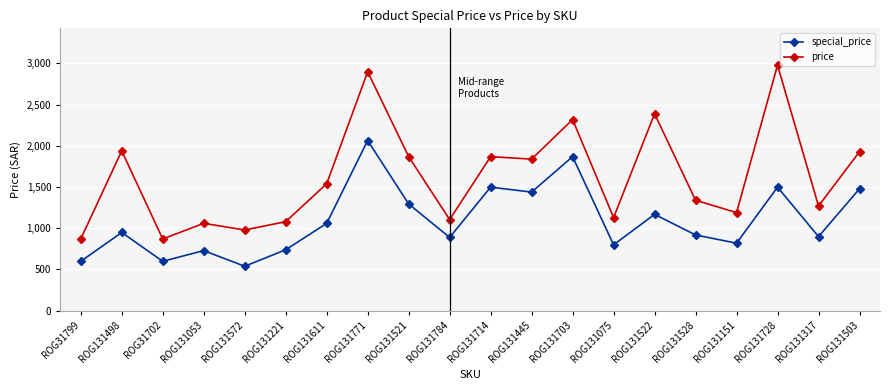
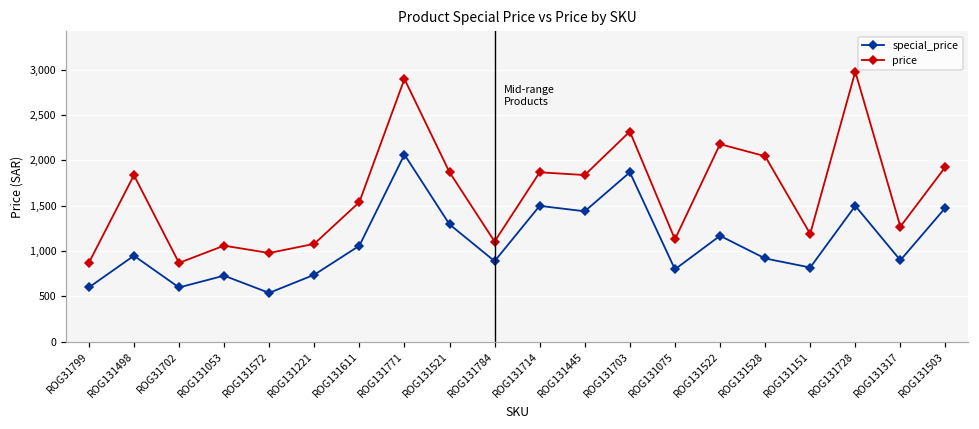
  {
    "special_price": {
      "ROG31799": "600",
      "ROG131498": "900",
      "ROG31702": "600",
      "ROG131053": "700",
      "ROG131572": "500",
      "ROG131221": "700",
      "ROG131611": "1,100",
      "ROG131771": "2,100",
      "ROG131521": "1,300",
      "ROG131784": "900",
      "ROG131714": "1,500",
      "ROG131445": "1,400",
      "ROG131703": "1,900",
      "ROG131075": "800",
      "ROG131522": "1,200",
      "ROG131528": "900",
      "ROG131151": "800",
      "ROG131728": "1,500",
      "ROG131317": "900",
      "ROG131503": "1,500"
    },
    "price": {
      "ROG31799": "900",
-     "ROG131498": "1,900",
+     "ROG131498": "1,800",
      "ROG31702": "900",
      "ROG131053": "1,100",
      "ROG131572": "1,000",
      "ROG131221": "1,100",
      "ROG131611": "1,500",
      "ROG131771": "2,900",
      "ROG131521": "1,900",
      "ROG131784": "1,100",
      "ROG131714": "1,900",
      "ROG131445": "1,800",
      "ROG131703": "2,300",
      "ROG131075": "1,100",
-     "ROG131522": "2,400",
-     "ROG131528": "1,300",
+     "ROG131522": "2,200",
+     "ROG131528": "2,000",
      "ROG131151": "1,200",
      "ROG131728": "3,000",
      "ROG131317": "1,300",
      "ROG131503": "1,900"
    }
  }
